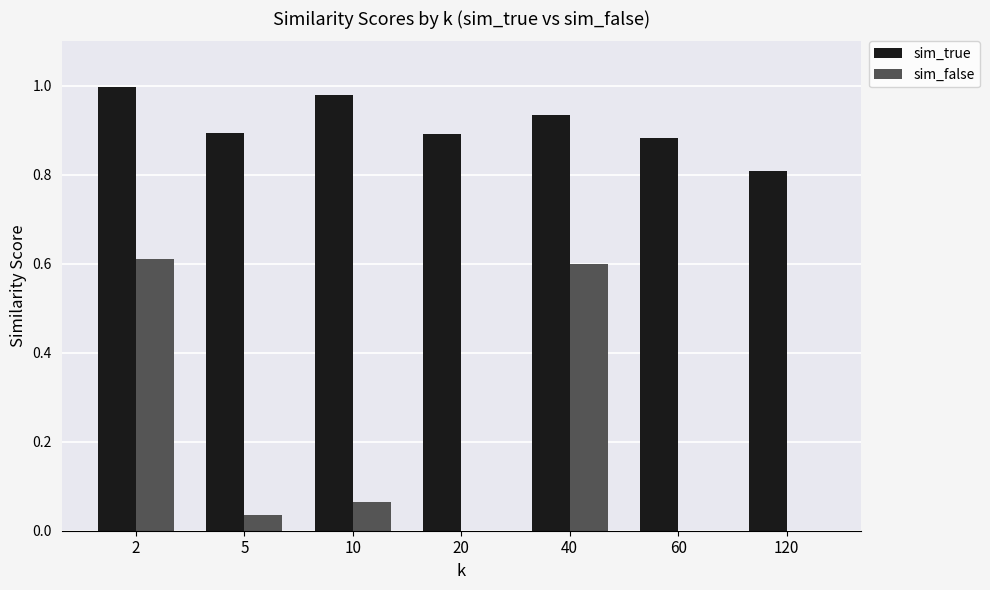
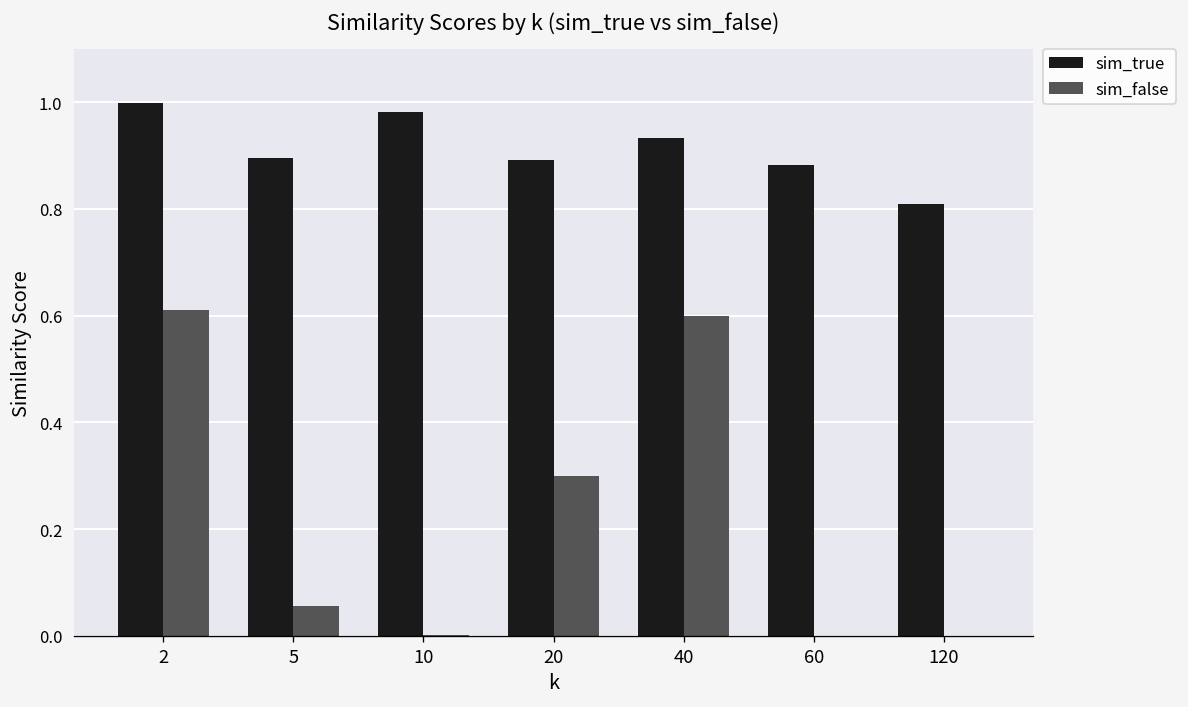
  {
    "sim_true": {
      "2": 1.00,
      "5": 0.89,
      "10": 0.98,
      "20": 0.89,
      "40": 0.93,
      "60": 0.88,
      "120": 0.81
    },
    "sim_false": {
      "2": 0.61,
-     "5": 0.03,
-     "10": 0.06,
-     "20": 0.0,
+     "5": 0.06,
+     "10": 0.00,
+     "20": 0.3,
      "40": 0.60,
      "60": 0.00,
      "120": 0.00
    }
  }
